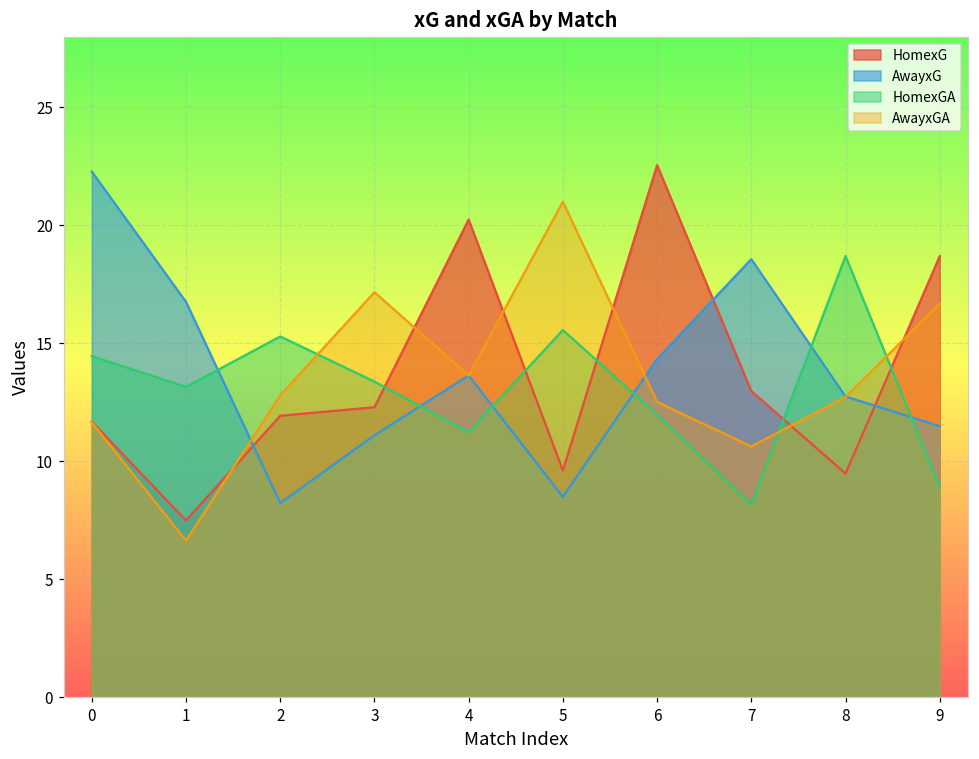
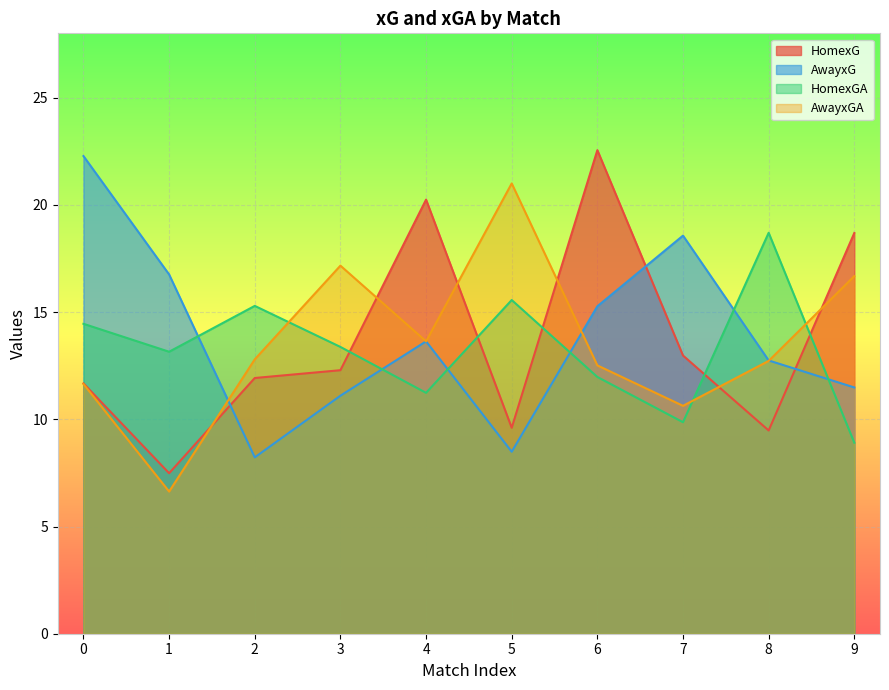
  {
    "HomexG": {
      "1": 7.5,
      "2": 11.9,
      "3": 12.3,
      "4": 20.2,
      "5": 9.6,
      "6": 22.6,
      "7": 13.0,
      "8": 9.5,
      "9": 18.7
    },
    "AwayxG": {
      "0": 22.3,
      "1": 16.8,
      "2": 8.2,
      "3": 11.1,
      "5": 8.5,
-     "6": 14.3,
+     "6": 15.3,
      "7": 18.6,
      "9": 11.5
    },
    "HomexGA": {
      "0": 14.5,
      "1": 13.2,
      "2": 15.3,
      "3": 13.4,
      "4": 11.2,
      "5": 15.6,
      "6": 12.0,
-     "7": 8.2,
+     "7": 9.9,
      "8": 18.7,
      "9": 8.9
    },
    "AwayxGA": {
      "1": 6.6,
      "2": 12.8,
      "3": 17.2,
      "5": 21.0,
      "6": 12.5,
      "7": 10.6,
      "9": 16.7
    }
  }
